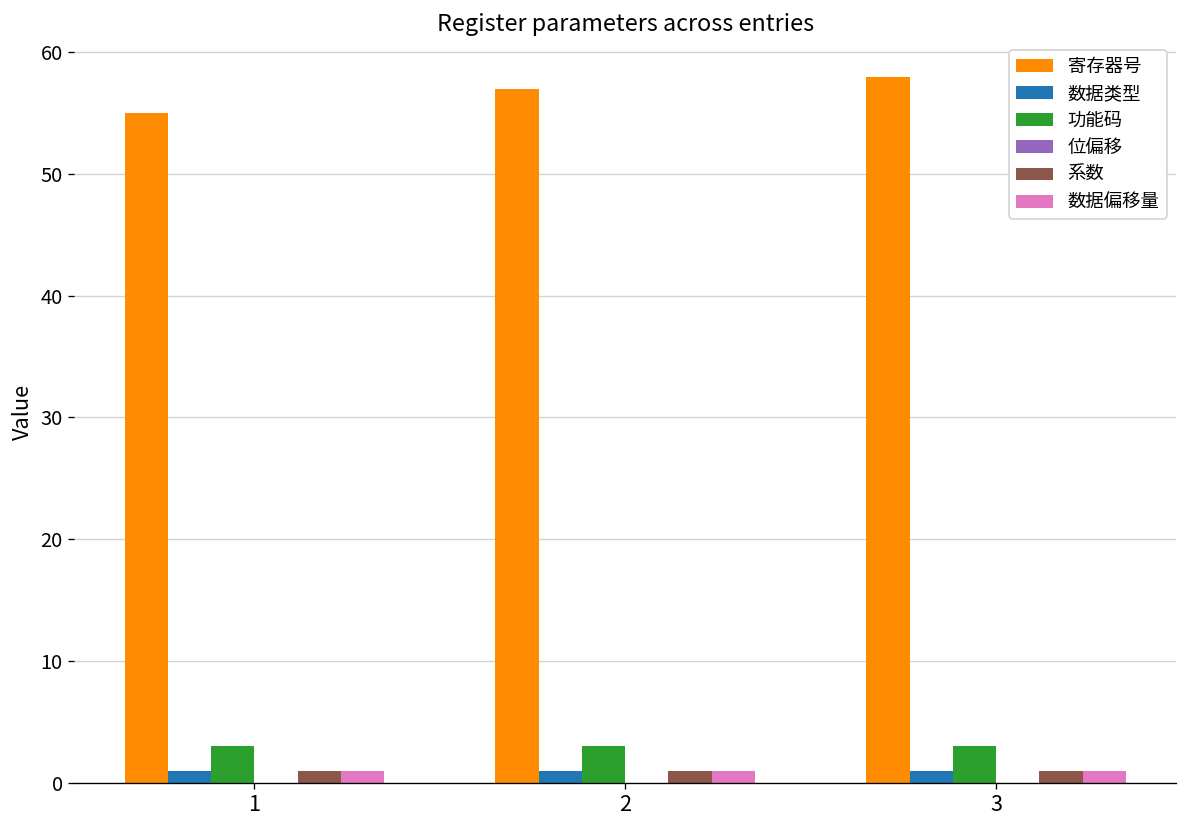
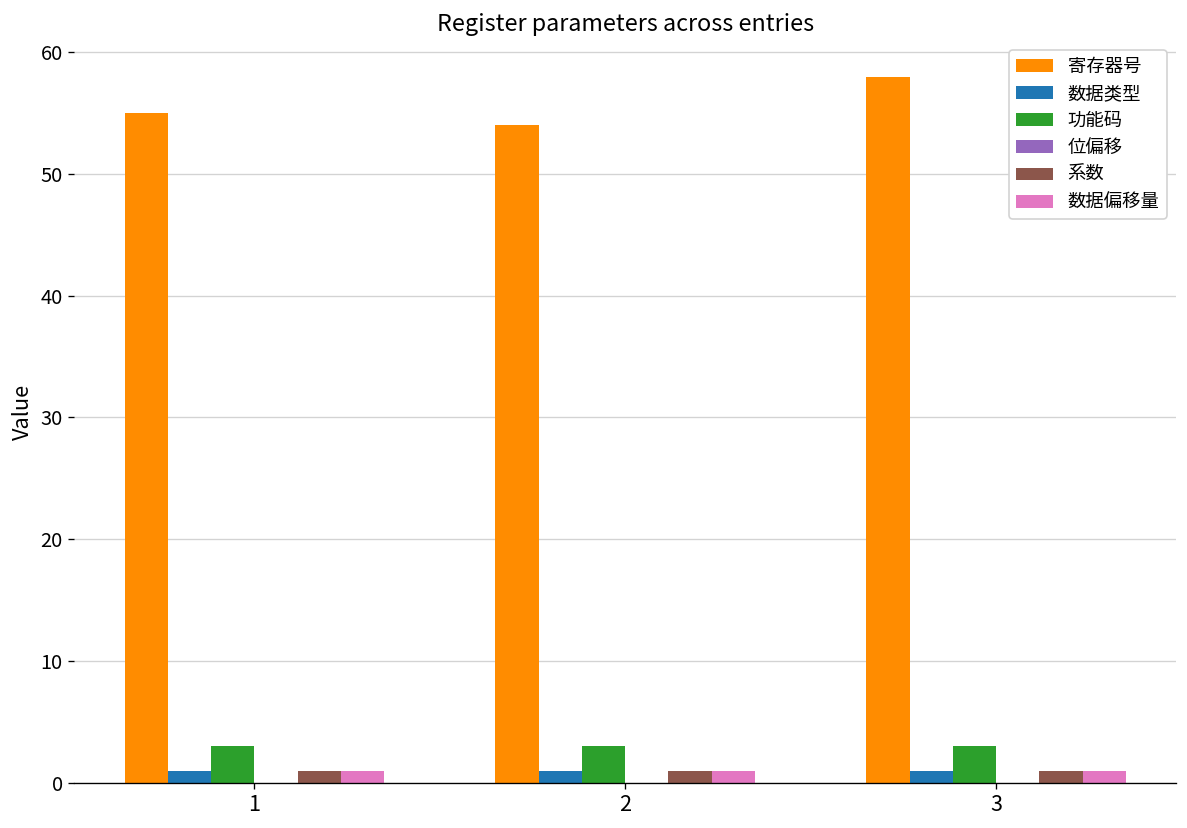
  {
    "寄存器号": {
      "1": 55,
-     "2": 57,
+     "2": 54,
      "3": 58
    },
    "数据类型": {
      "1": 1,
      "2": 1,
      "3": 1
    },
    "功能码": {
      "1": 3,
      "2": 3,
      "3": 3
    },
    "位偏移": {
      "1": 0,
      "2": 0,
      "3": 0
    },
    "系数": {
      "1": 1,
      "2": 1,
      "3": 1
    },
    "数据偏移量": {
      "1": 1,
      "2": 1,
      "3": 1
    }
  }
